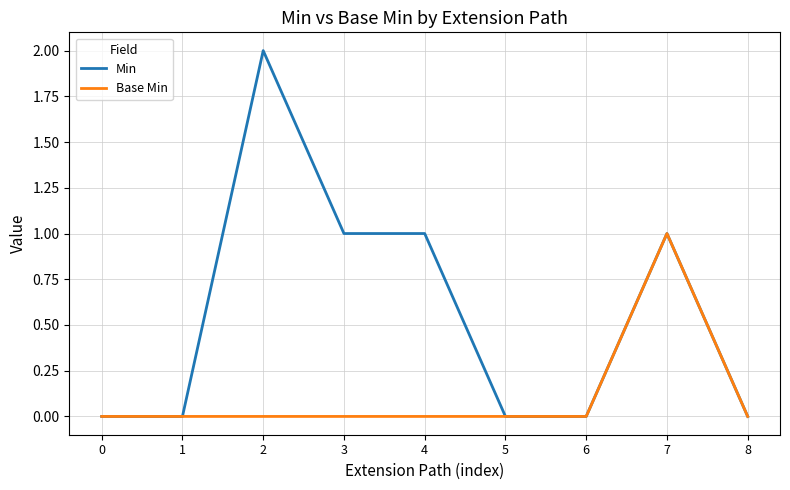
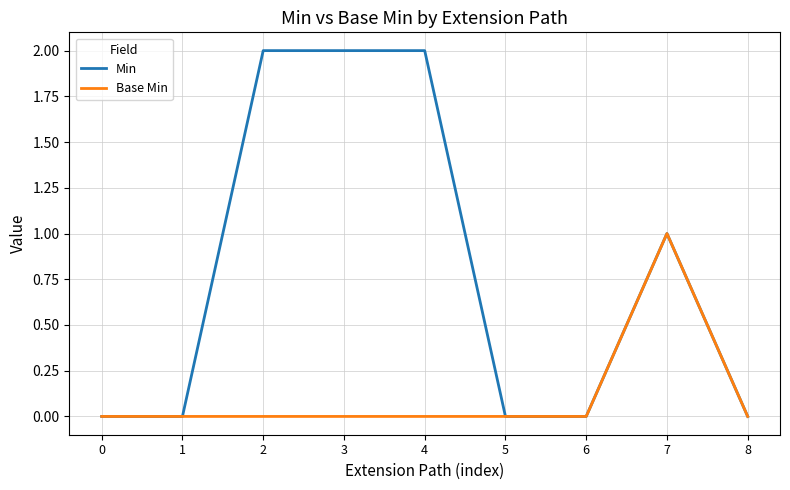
  {
    "Min": {
      "2": 2,
-     "3": 1,
-     "4": 1
+     "3": 2,
+     "4": 2
    },
    "Base Min": {
      "2": 0,
      "3": 0,
      "4": 0
    }
  }
